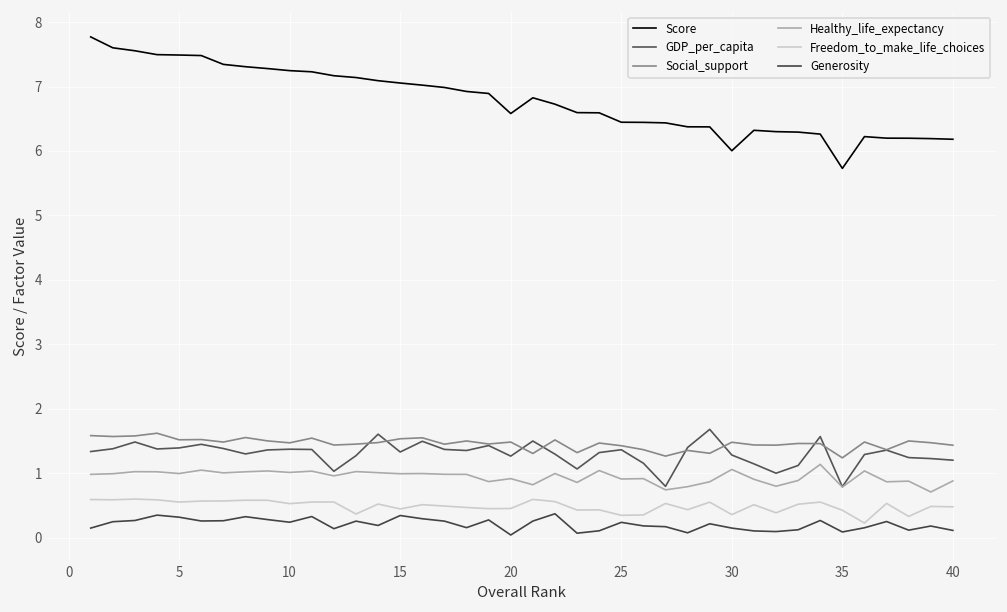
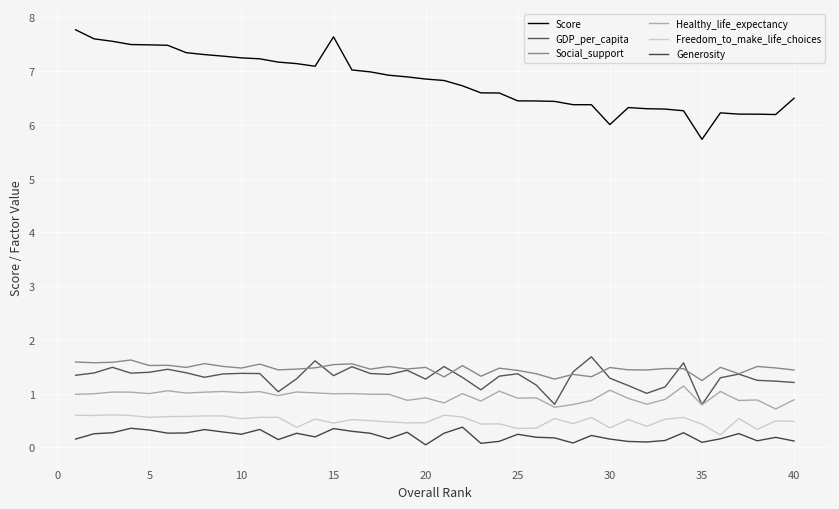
  {
    "Score": {
      "5": 7.5,
      "10": 7.2,
-     "15": 7.1,
-     "20": 6.6,
+     "15": 7.6,
+     "20": 6.9,
      "25": 6.4,
      "30": 6.0,
      "35": 5.7,
-     "40": 6.2
+     "40": 6.5
    }
  }
